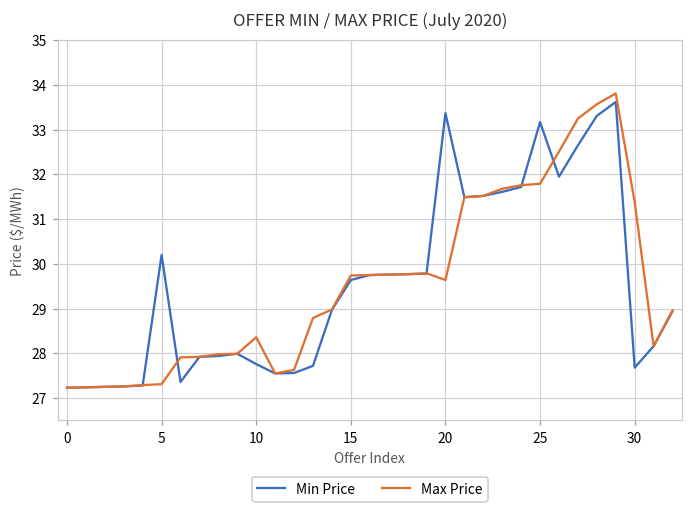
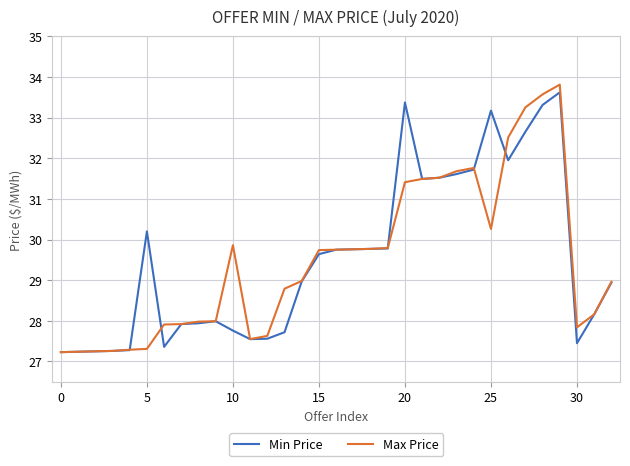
  {
    "Min Price": {
      "5": 30.2,
      "10": 27.8,
      "15": 29.6,
      "20": 33.4,
      "25": 33.2,
-     "30": 27.7
+     "30": 27.5
    },
    "Max Price": {
      "5": 27.3,
-     "10": 28.4,
+     "10": 29.9,
      "15": 29.7,
-     "20": 29.6,
-     "25": 31.8,
-     "30": 31.4
+     "20": 31.4,
+     "25": 30.3,
+     "30": 27.8
    }
  }
